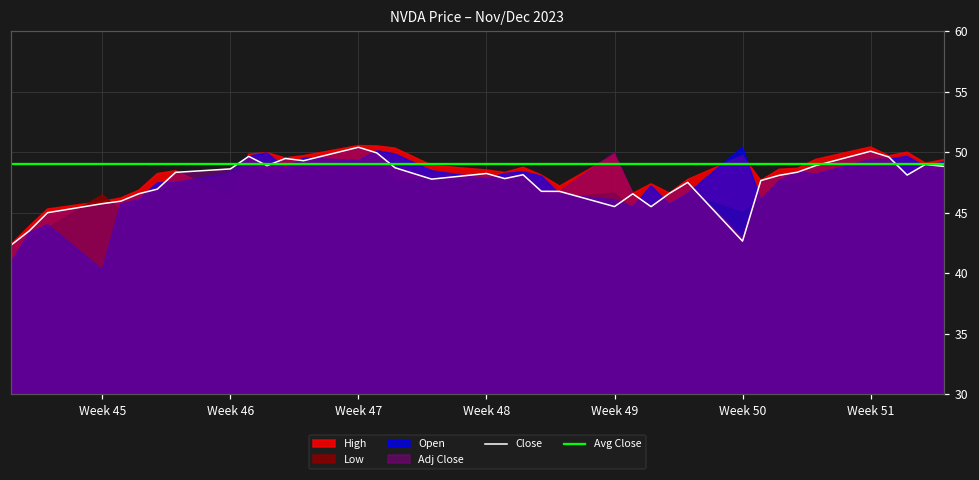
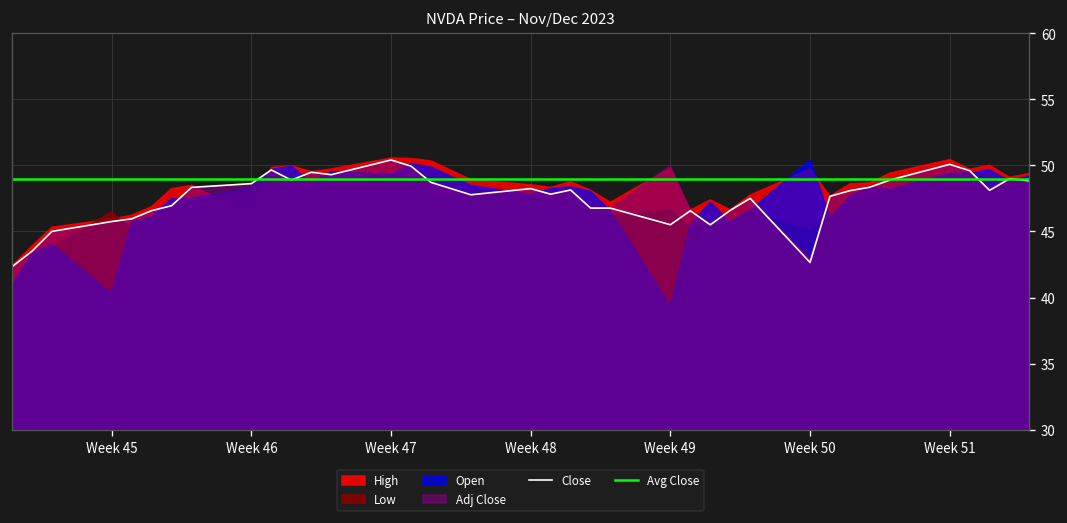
  {
    "High": {
      "Week 46": 46.3,
      "Week 48": 48.5,
      "Week 50": 49.7,
      "Week 51": 50.4
    },
    "Close": {
      "Week 49": 45.5,
      "Week 50": 42.7
    },
    "Low": {
      "Week 45": 46.5,
      "Week 49": 46.6,
      "Week 50": 45.0,
      "Week 51": 49.2
    },
    "Open": {
      "Week 45": 40.3,
-     "Week 49": 46.1,
+     "Week 49": 39.3,
      "Week 50": 50.4,
      "Week 51": 49.4
    },
    "Adj Close": {
      "Week 50": 42.9
    }
  }
